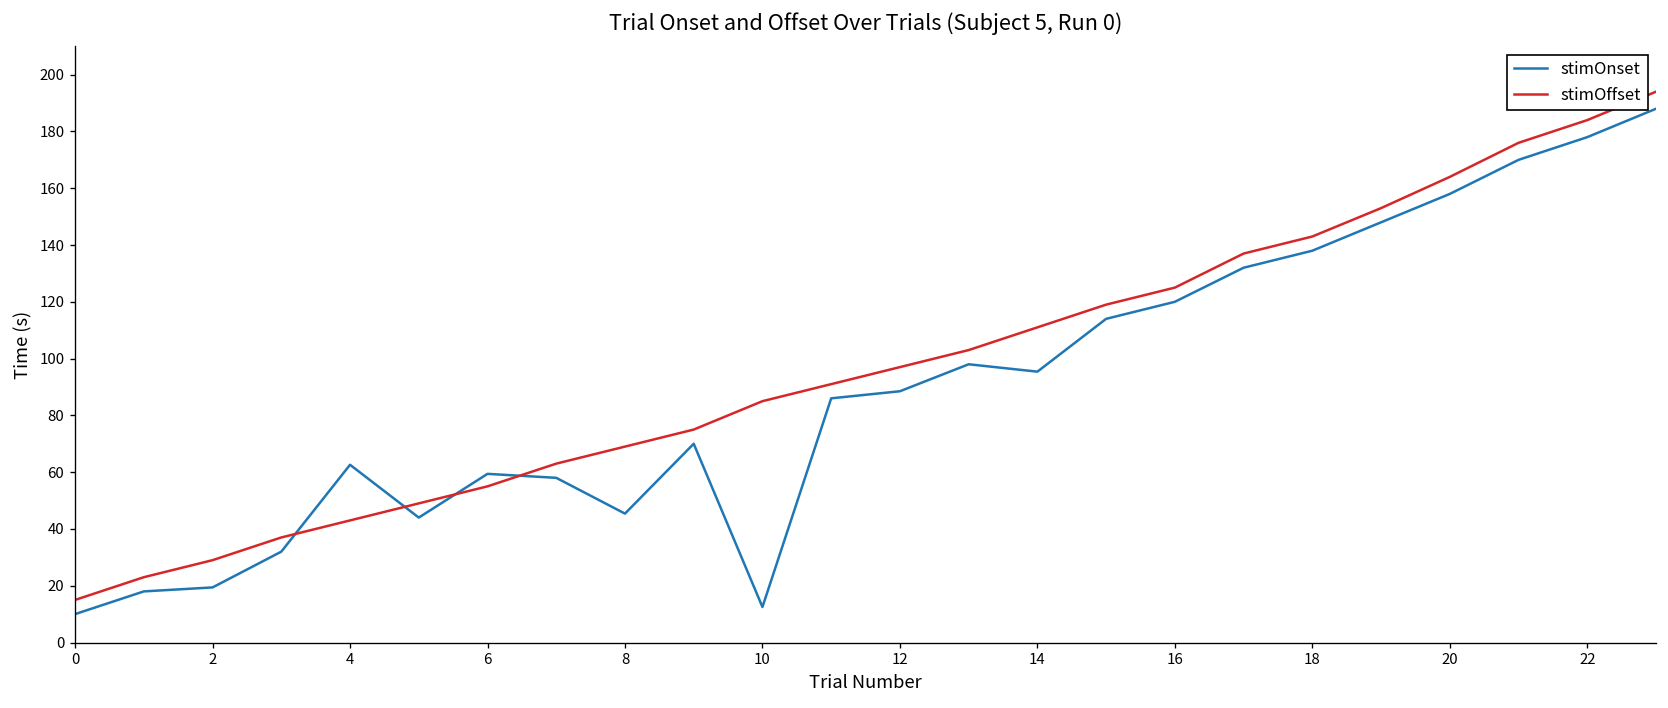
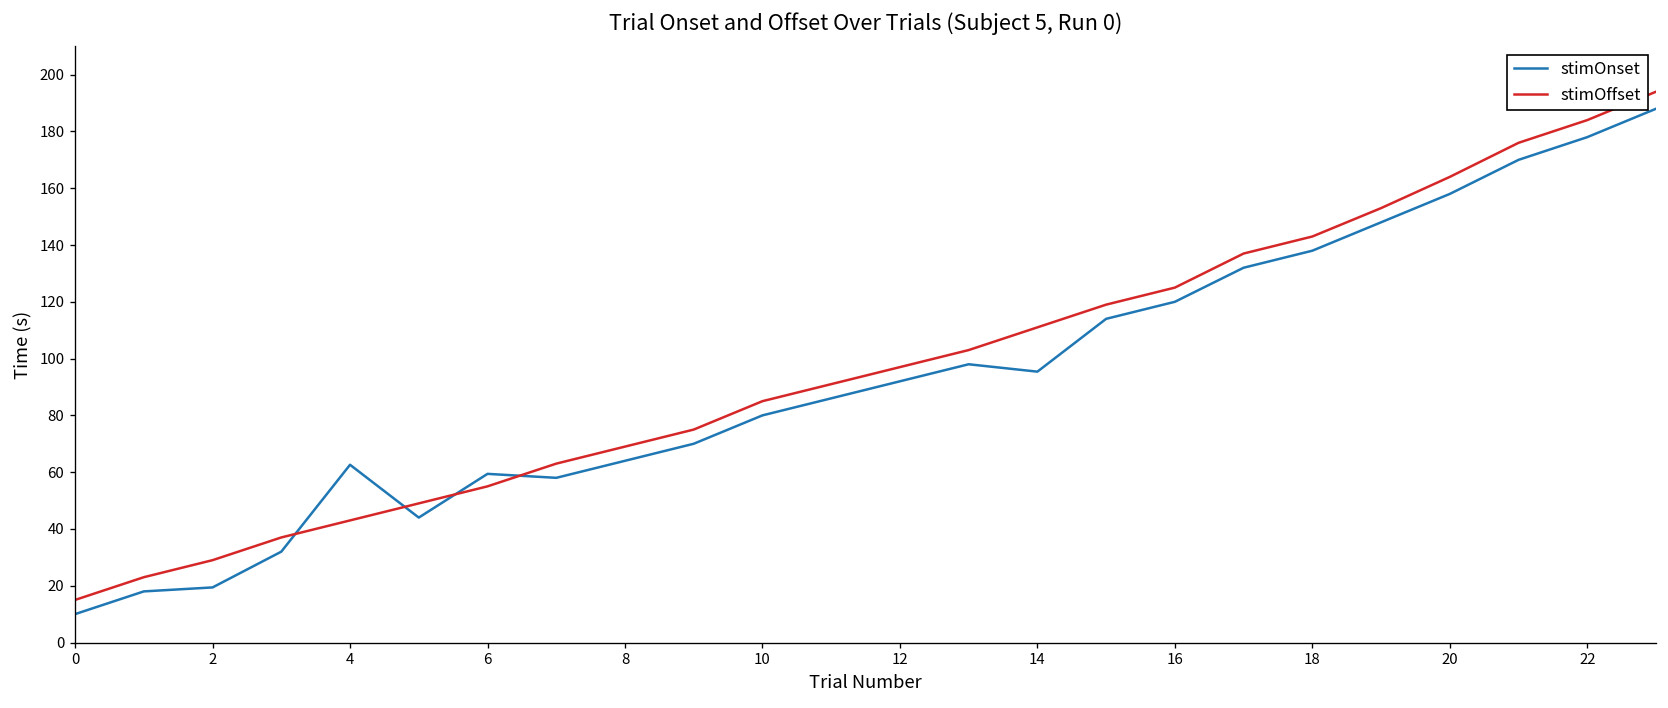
  {
    "stimOnset": {
      "0": 10,
      "2": 19,
      "4": 63,
      "6": 59,
-     "8": 45,
-     "10": 13,
-     "12": 89,
+     "8": 64,
+     "10": 80,
+     "12": 92,
      "14": 95,
      "16": 120,
      "18": 138,
      "20": 158,
      "22": 178
    },
    "stimOffset": {
      "0": 15,
      "2": 29,
      "4": 43,
      "6": 55,
      "8": 69,
      "10": 85,
      "12": 97,
      "14": 111,
      "16": 125,
      "18": 143,
      "20": 164,
      "22": 184
    }
  }
